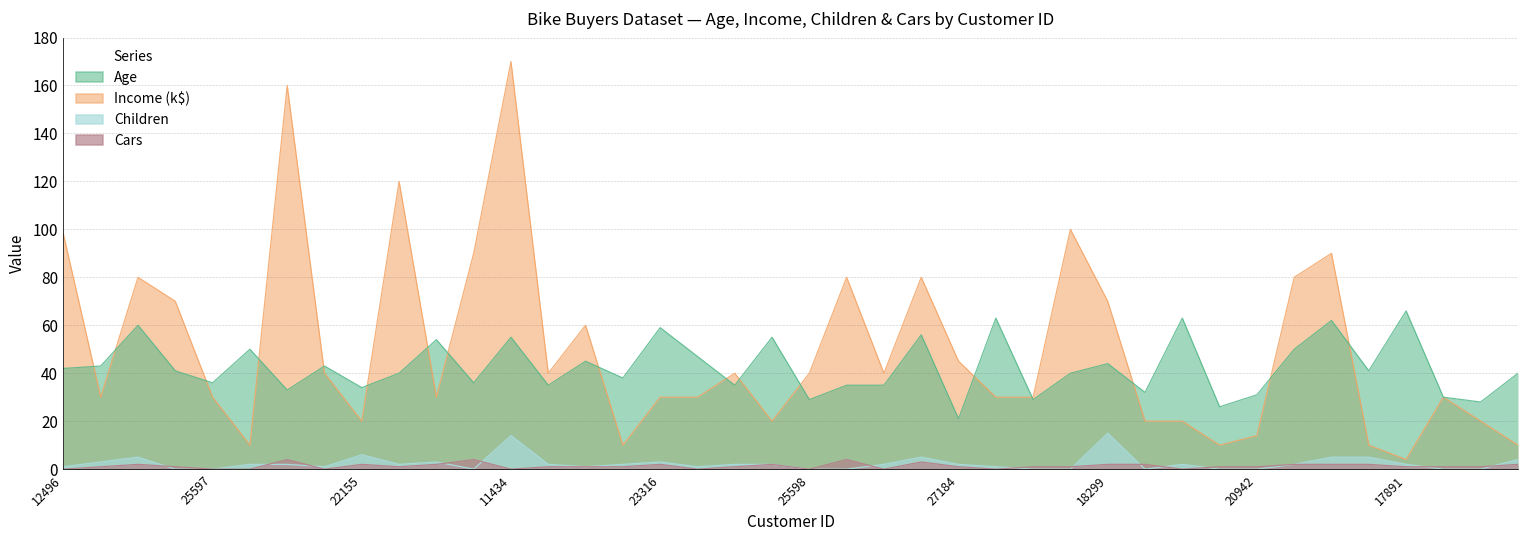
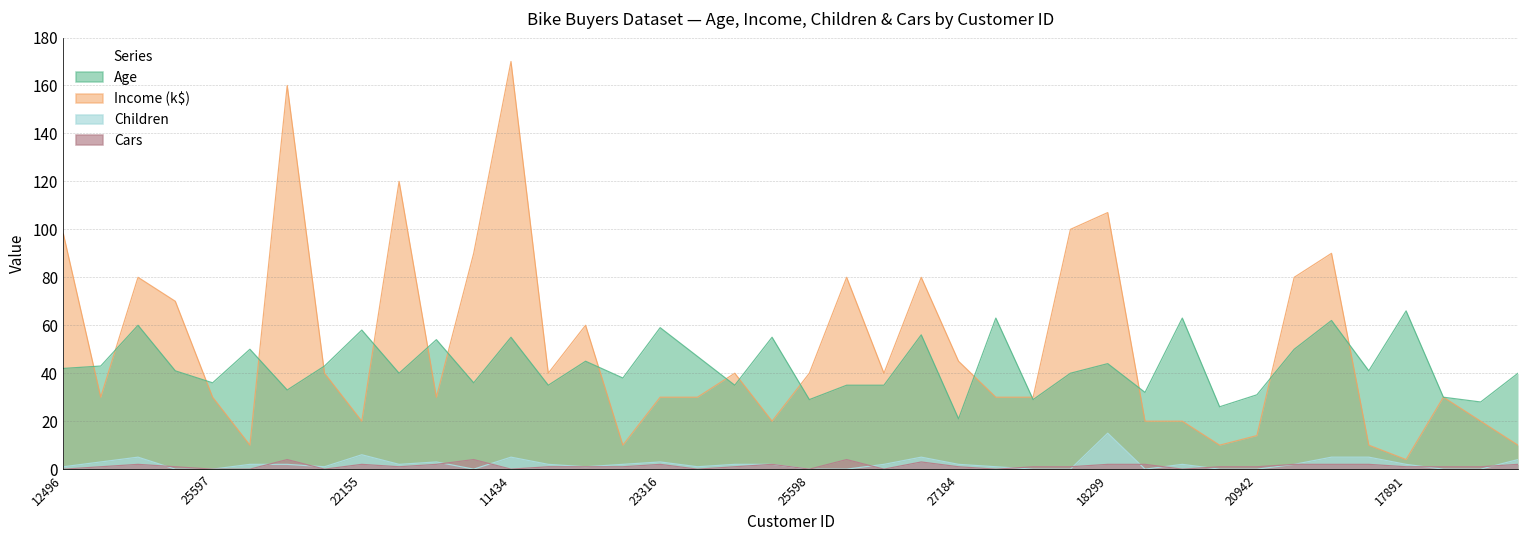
  {
    "Income (k$)": {
      "12496": 98,
      "25597": 30,
      "22155": 20,
      "11434": 170,
      "23316": 30,
      "25598": 40,
      "27184": 45,
-     "18299": 70,
+     "18299": 107,
      "20942": 14,
      "17891": 4
    },
    "Age": {
      "12496": 42,
      "25597": 36,
-     "22155": 34,
+     "22155": 58,
      "11434": 55,
      "23316": 59,
      "25598": 29,
      "27184": 21,
      "18299": 44,
      "20942": 31,
      "17891": 66
    },
    "Children": {
      "22155": 6,
-     "11434": 14,
+     "11434": 5,
      "18299": 15
    },
    "Cars": {
      "22155": 2,
      "11434": 0,
      "18299": 2
    }
  }
